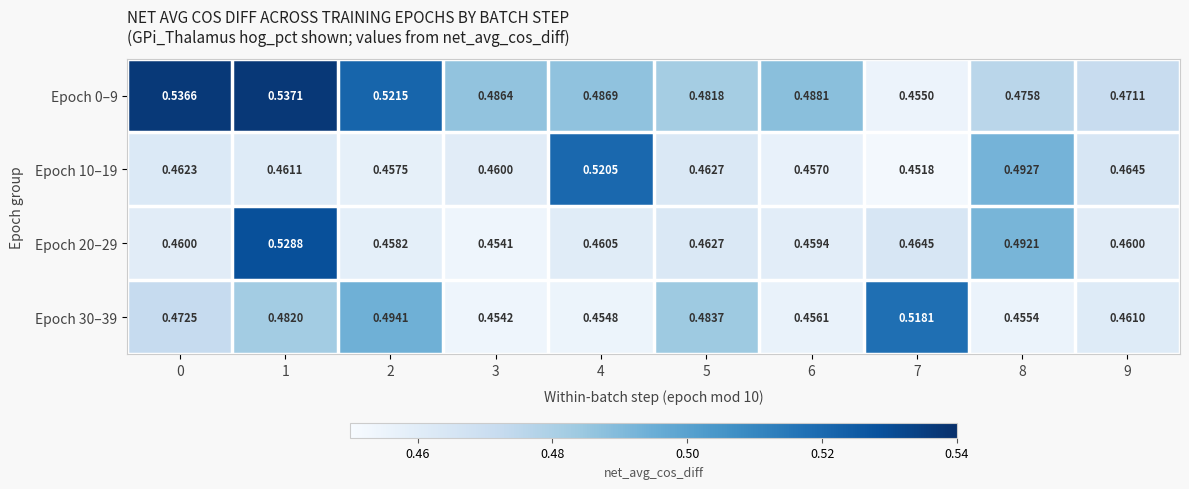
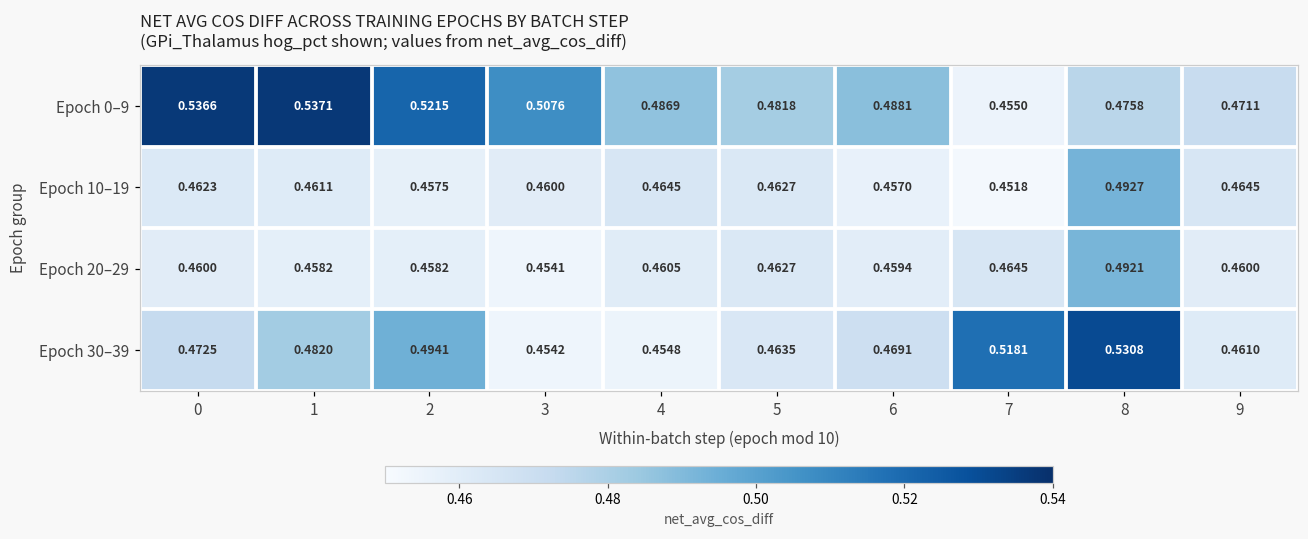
  {
    "Epoch 0–9": {
      "0": 0.5366,
      "1": 0.5371,
      "2": 0.5215,
-     "3": 0.4864,
+     "3": 0.5076,
      "4": 0.4869,
      "5": 0.4818,
      "6": 0.4881,
      "7": 0.4550,
      "8": 0.4758,
      "9": 0.4711
    },
    "Epoch 10–19": {
      "0": 0.4623,
      "1": 0.4611,
      "2": 0.4575,
      "3": 0.4600,
-     "4": 0.5205,
+     "4": 0.4645,
      "5": 0.4627,
      "6": 0.4570,
      "7": 0.4518,
      "8": 0.4927,
      "9": 0.4645
    },
    "Epoch 20–29": {
      "0": 0.4600,
-     "1": 0.5288,
+     "1": 0.4582,
      "2": 0.4582,
      "3": 0.4541,
      "4": 0.4605,
      "5": 0.4627,
      "6": 0.4594,
      "7": 0.4645,
      "8": 0.4921,
      "9": 0.4600
    },
    "Epoch 30–39": {
      "0": 0.4725,
      "1": 0.4820,
      "2": 0.4941,
      "3": 0.4542,
      "4": 0.4548,
-     "5": 0.4837,
-     "6": 0.4561,
+     "5": 0.4635,
+     "6": 0.4691,
      "7": 0.5181,
-     "8": 0.4554,
+     "8": 0.5308,
      "9": 0.4610
    }
  }
